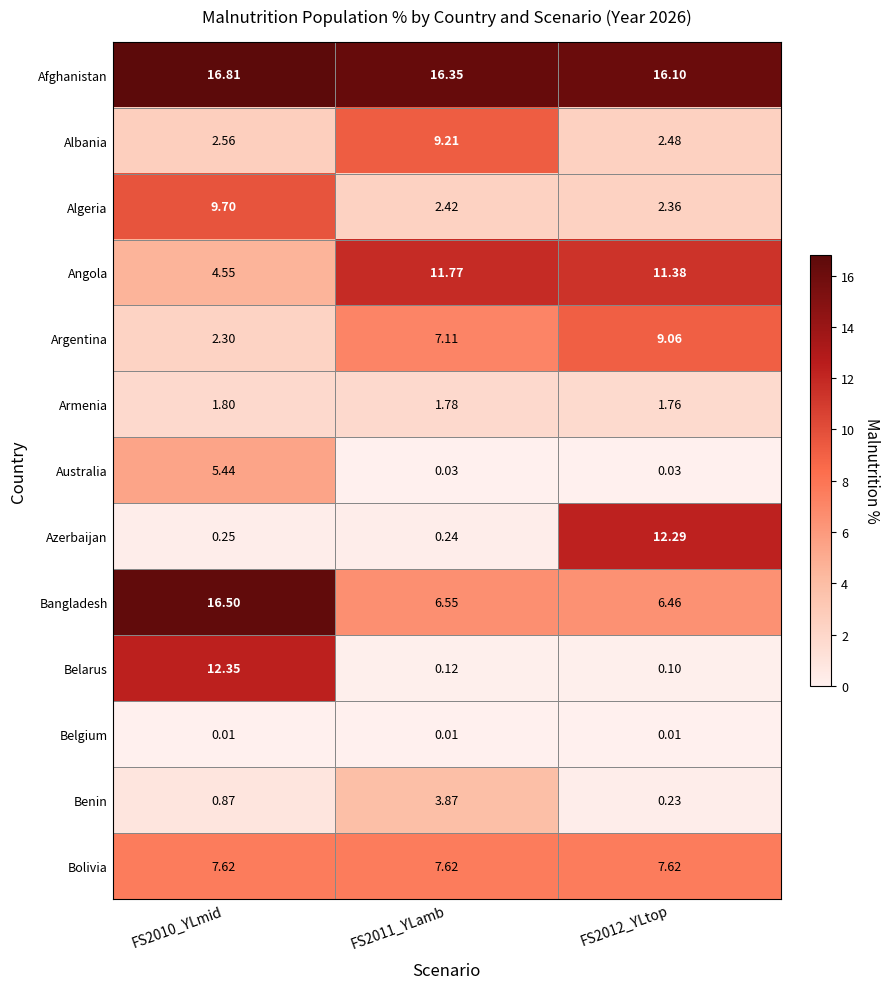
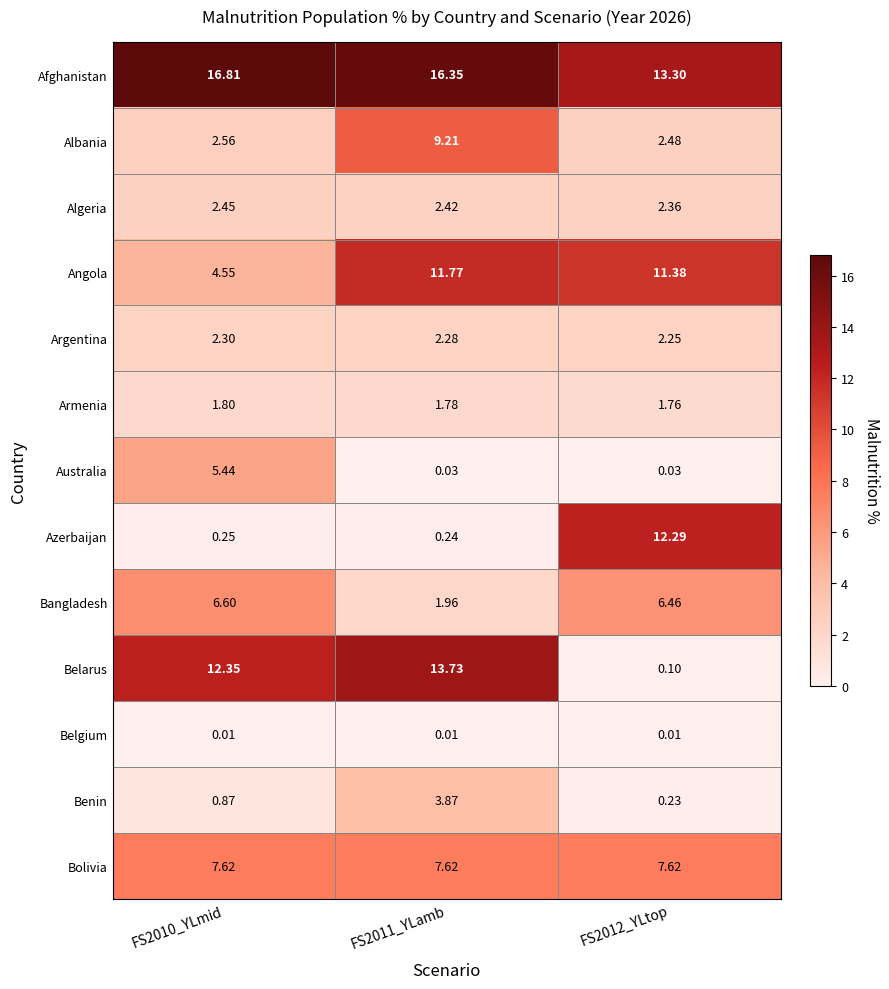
  {
    "Afghanistan": {
      "FS2010_YLmid": 16.81,
      "FS2011_YLamb": 16.35,
-     "FS2012_YLtop": 16.10
+     "FS2012_YLtop": 13.30
    },
    "Albania": {
      "FS2010_YLmid": 2.56,
      "FS2011_YLamb": 9.21,
      "FS2012_YLtop": 2.48
    },
    "Algeria": {
-     "FS2010_YLmid": 9.70,
+     "FS2010_YLmid": 2.45,
      "FS2011_YLamb": 2.42,
      "FS2012_YLtop": 2.36
    },
    "Angola": {
      "FS2010_YLmid": 4.55,
      "FS2011_YLamb": 11.77,
      "FS2012_YLtop": 11.38
    },
    "Argentina": {
      "FS2010_YLmid": 2.30,
-     "FS2011_YLamb": 7.11,
-     "FS2012_YLtop": 9.06
+     "FS2011_YLamb": 2.28,
+     "FS2012_YLtop": 2.25
    },
    "Armenia": {
      "FS2010_YLmid": 1.80,
      "FS2011_YLamb": 1.78,
      "FS2012_YLtop": 1.76
    },
    "Australia": {
      "FS2010_YLmid": 5.44,
      "FS2011_YLamb": 0.03,
      "FS2012_YLtop": 0.03
    },
    "Azerbaijan": {
      "FS2010_YLmid": 0.25,
      "FS2011_YLamb": 0.24,
      "FS2012_YLtop": 12.29
    },
    "Bangladesh": {
-     "FS2010_YLmid": 16.50,
-     "FS2011_YLamb": 6.55,
+     "FS2010_YLmid": 6.60,
+     "FS2011_YLamb": 1.96,
      "FS2012_YLtop": 6.46
    },
    "Belarus": {
      "FS2010_YLmid": 12.35,
-     "FS2011_YLamb": 0.12,
+     "FS2011_YLamb": 13.73,
      "FS2012_YLtop": 0.10
    },
    "Belgium": {
      "FS2010_YLmid": 0.01,
      "FS2011_YLamb": 0.01,
      "FS2012_YLtop": 0.01
    },
    "Benin": {
      "FS2010_YLmid": 0.87,
      "FS2011_YLamb": 3.87,
      "FS2012_YLtop": 0.23
    },
    "Bolivia": {
      "FS2010_YLmid": 7.62,
      "FS2011_YLamb": 7.62,
      "FS2012_YLtop": 7.62
    }
  }
